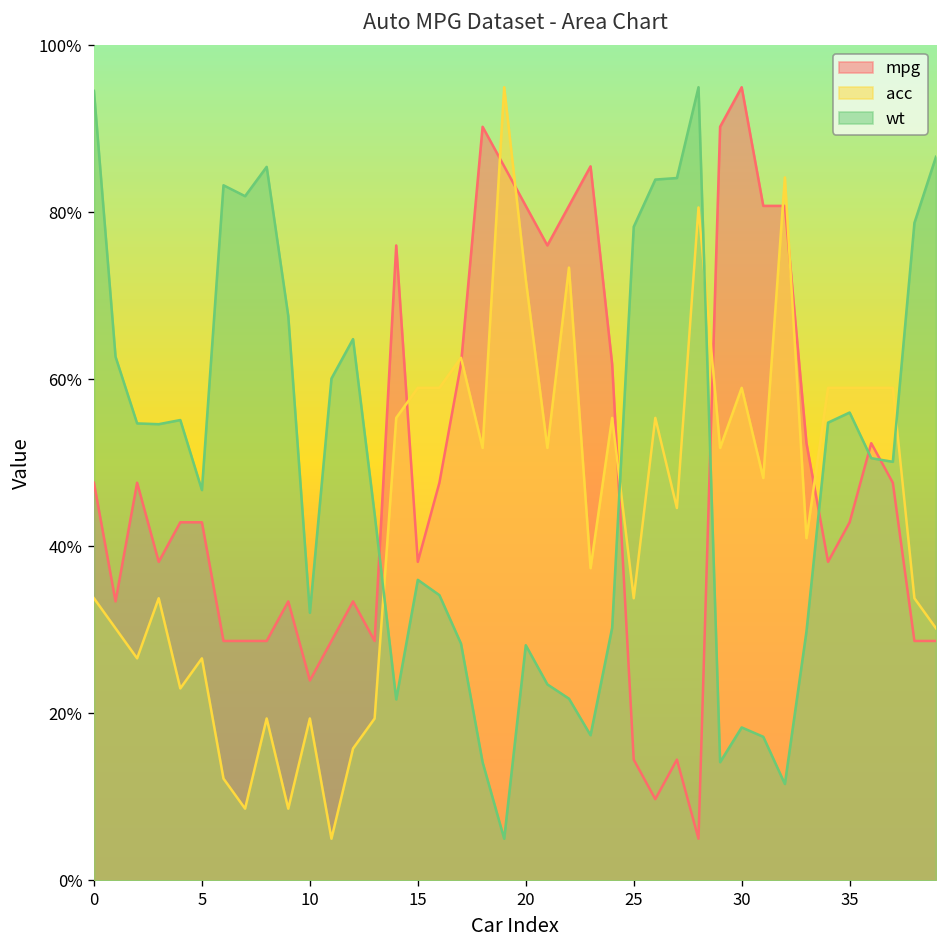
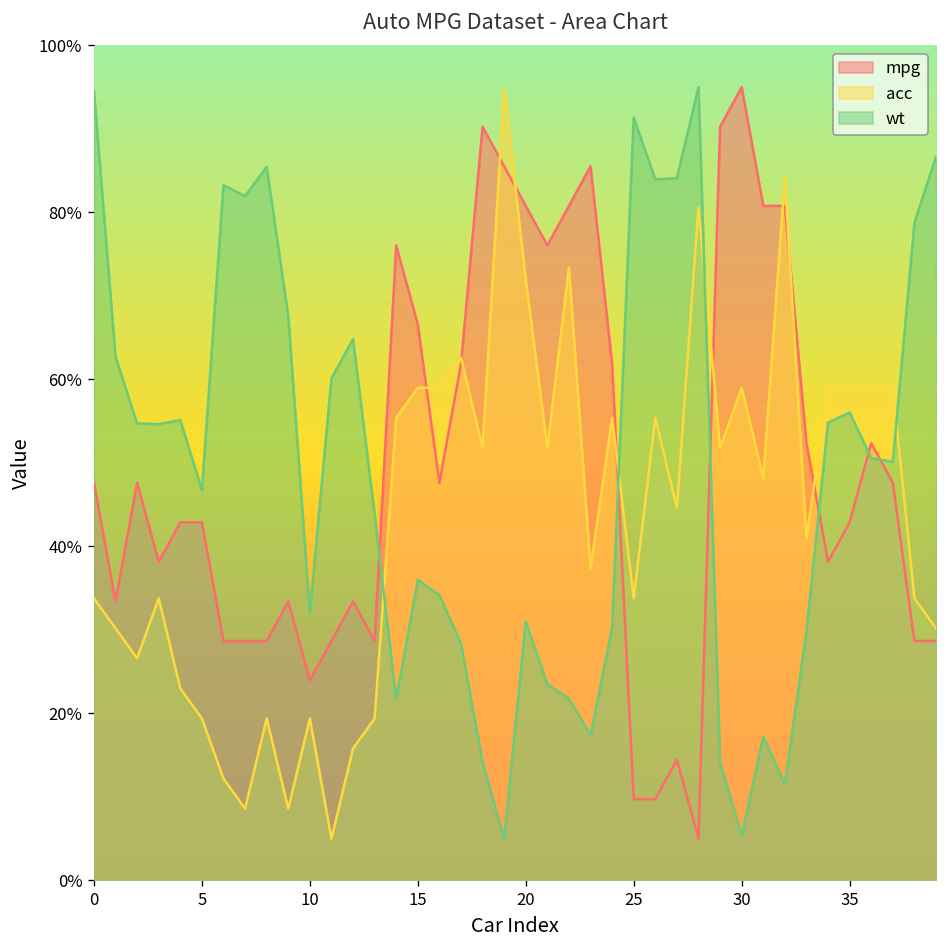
  {
    "mpg": {
      "0": "48%",
      "5": "43%",
      "10": "24%",
-     "15": "38%",
+     "15": "67%",
      "20": "81%",
-     "25": "14%",
+     "25": "10%",
      "30": "95%",
      "35": "43%"
    },
    "acc": {
      "0": "34%",
-     "5": "27%",
+     "5": "19%",
      "10": "19%",
      "15": "59%",
      "20": "72%",
      "25": "34%",
      "30": "59%",
      "35": "59%"
    },
    "wt": {
      "0": "95%",
      "5": "47%",
      "10": "32%",
      "15": "36%",
-     "20": "28%",
-     "25": "78%",
-     "30": "18%",
+     "20": "31%",
+     "25": "91%",
+     "30": "5%",
      "35": "56%"
    }
  }
